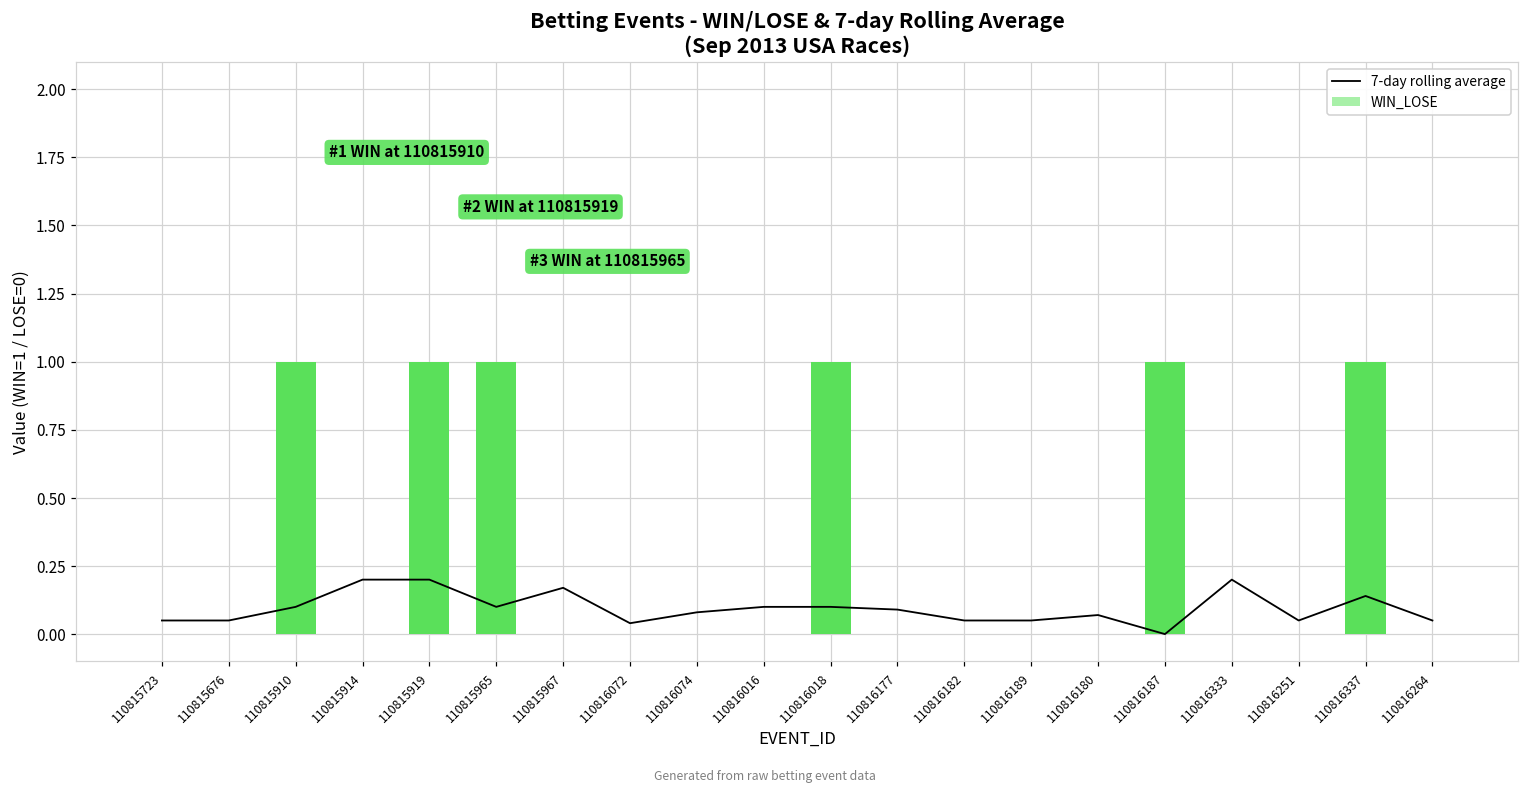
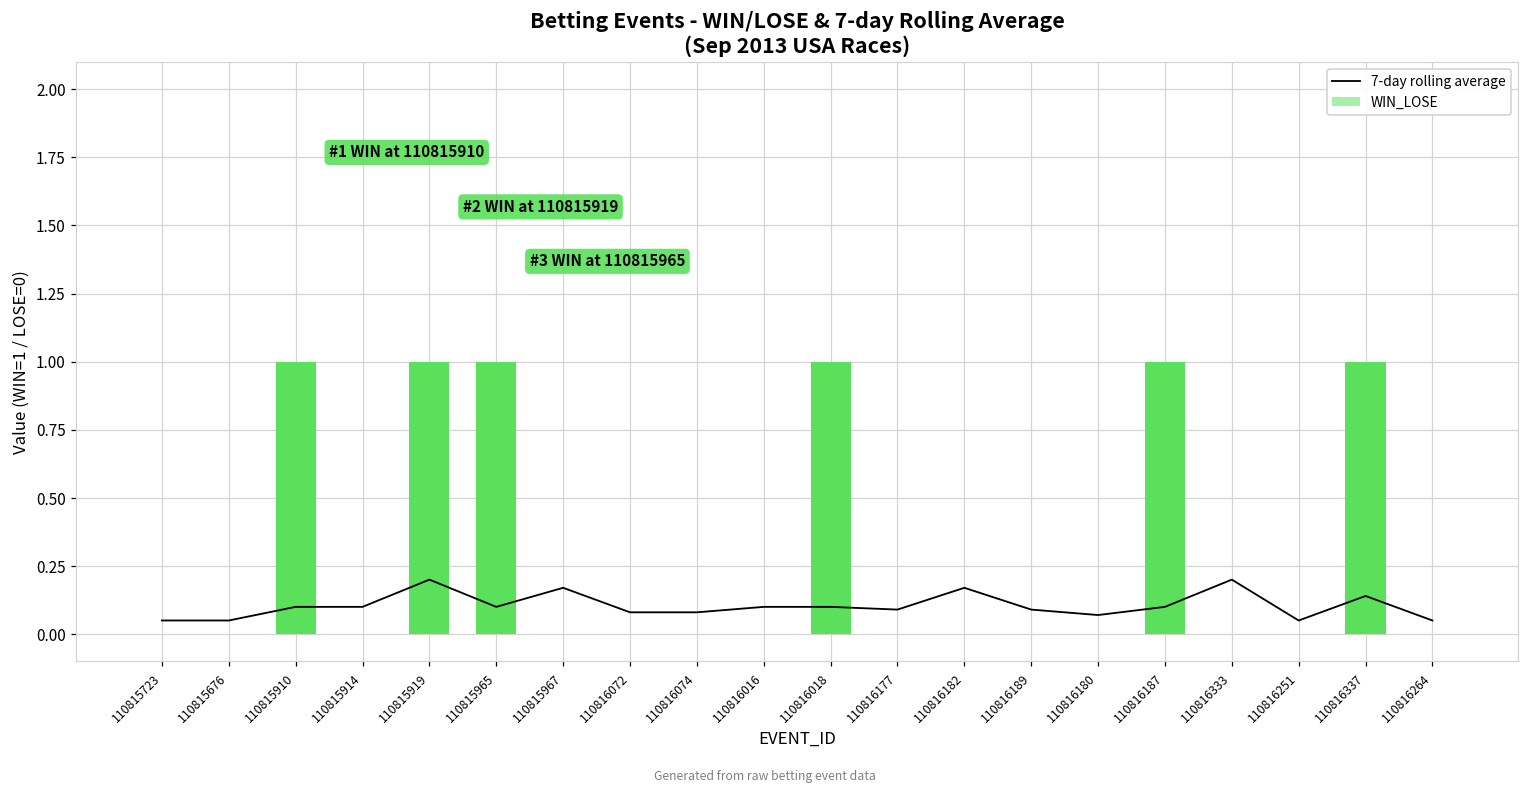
  {
    "7-day rolling average": {
      "110815723": 0.05,
      "110815676": 0.05,
      "110815910": 0.10,
-     "110815914": 0.2,
+     "110815914": 0.1,
      "110815919": 0.20,
      "110815965": 0.10,
      "110815967": 0.17,
-     "110816072": 0.04,
+     "110816072": 0.08,
      "110816074": 0.08,
      "110816016": 0.10,
      "110816018": 0.10,
      "110816177": 0.09,
-     "110816182": 0.05,
-     "110816189": 0.05,
+     "110816182": 0.17,
+     "110816189": 0.09,
      "110816180": 0.07,
-     "110816187": 0.0,
+     "110816187": 0.1,
      "110816333": 0.20,
      "110816251": 0.05,
      "110816337": 0.14,
      "110816264": 0.05
    },
    "WIN_LOSE": {
      "110815723": 0.00,
      "110815676": 0.00,
      "110815910": 1.00,
      "110815914": 0.00,
      "110815919": 1.00,
      "110815965": 1.00,
      "110815967": 0.00,
      "110816072": 0.00,
      "110816074": 0.00,
      "110816016": 0.00,
      "110816018": 1.00,
      "110816177": 0.00,
      "110816182": 0.00,
      "110816189": 0.00,
      "110816180": 0.00,
      "110816187": 1.00,
      "110816333": 0.00,
      "110816251": 0.00,
      "110816337": 1.00,
      "110816264": 0.00
    }
  }
